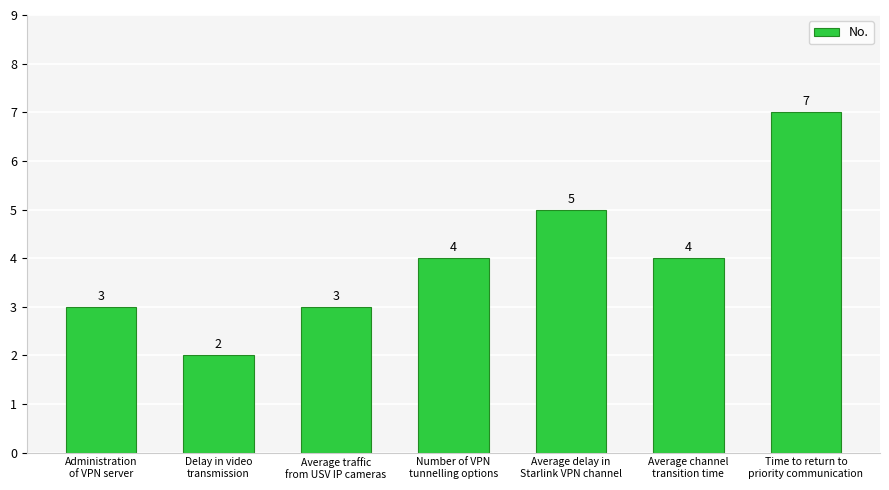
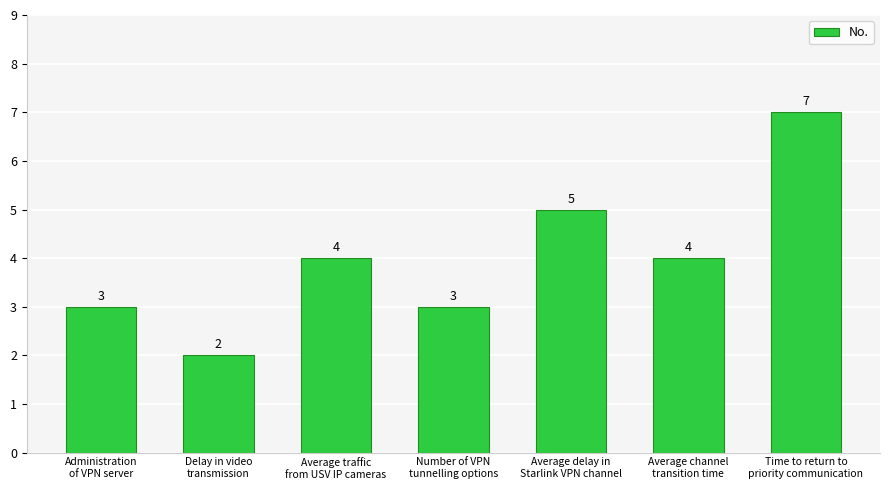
  {
    "Administration of VPN server": 3,
    "Delay in video transmission": 2,
-   "Average traffic from USV IP cameras": 3,
-   "Number of VPN tunnelling options": 4,
+   "Average traffic from USV IP cameras": 4,
+   "Number of VPN tunnelling options": 3,
    "Average delay in Starlink VPN channel": 5,
    "Average channel transition time": 4,
    "Time to return to priority communication": 7
  }
